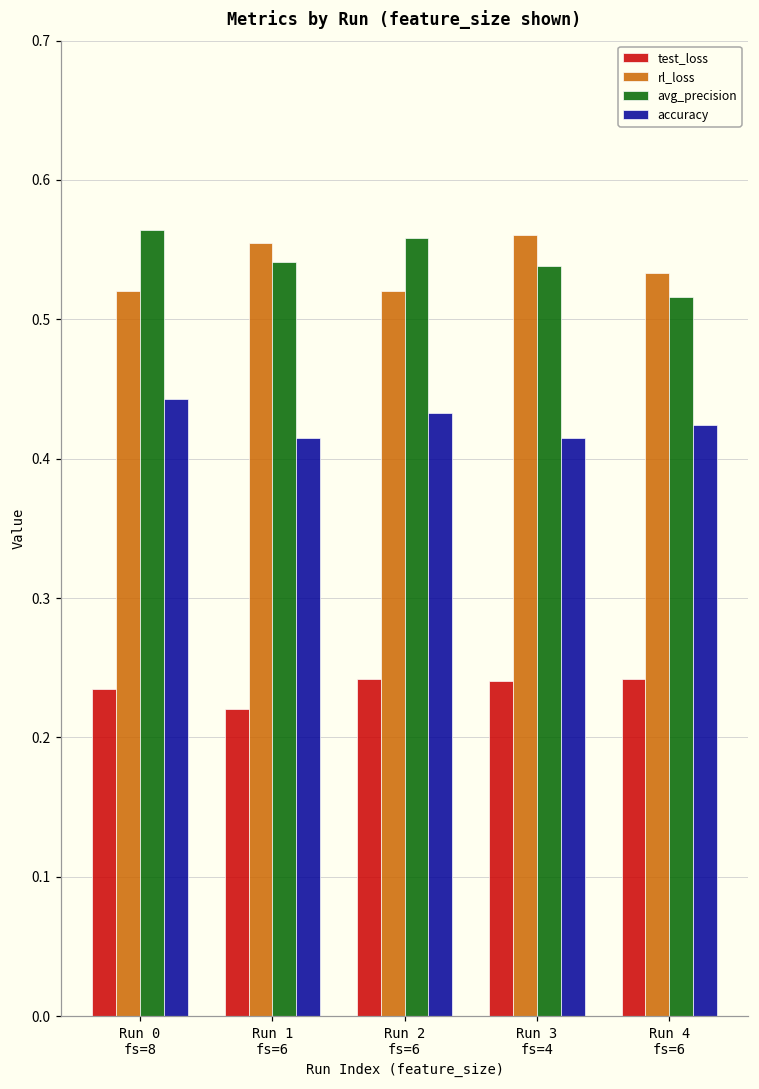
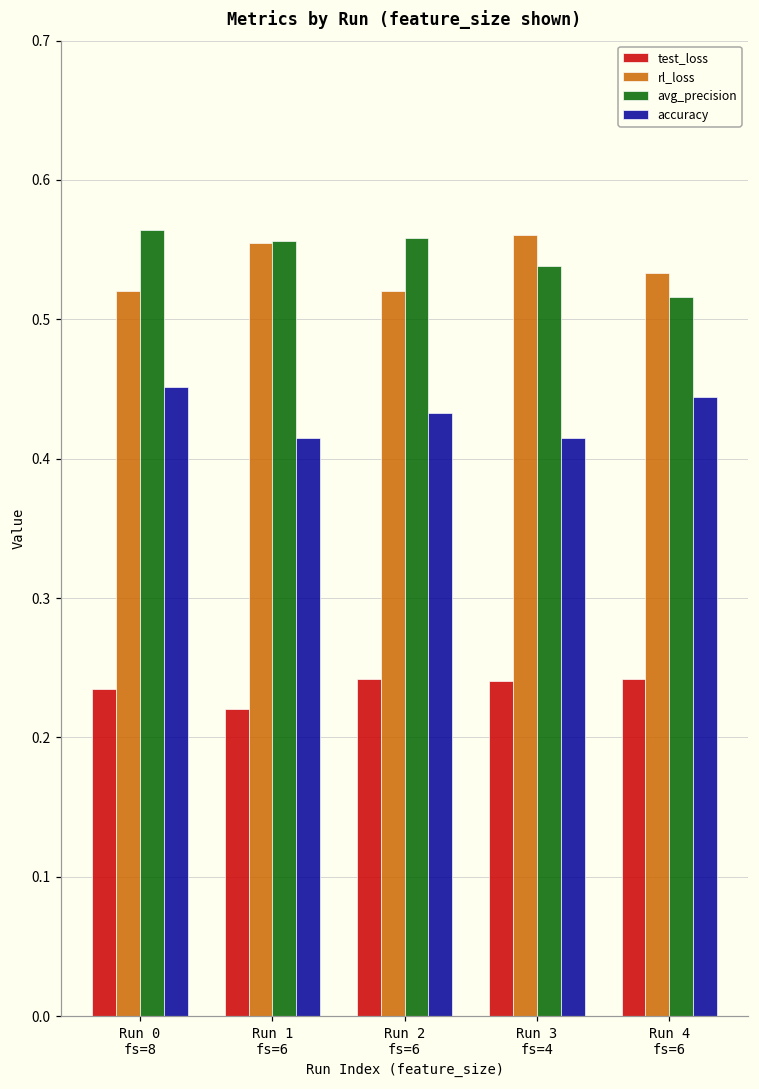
  {
    "test_loss": {
      "Run 0 fs=8": 0.235,
      "Run 1 fs=6": 0.220,
      "Run 2 fs=6": 0.242,
      "Run 3 fs=4": 0.241,
      "Run 4 fs=6": 0.242
    },
    "rl_loss": {
      "Run 0 fs=8": 0.521,
      "Run 1 fs=6": 0.555,
      "Run 2 fs=6": 0.520,
      "Run 3 fs=4": 0.561,
      "Run 4 fs=6": 0.533
    },
    "avg_precision": {
      "Run 0 fs=8": 0.564,
-     "Run 1 fs=6": 0.541,
+     "Run 1 fs=6": 0.556,
      "Run 2 fs=6": 0.559,
      "Run 3 fs=4": 0.538,
      "Run 4 fs=6": 0.516
    },
    "accuracy": {
-     "Run 0 fs=8": 0.443,
+     "Run 0 fs=8": 0.451,
      "Run 1 fs=6": 0.414,
      "Run 2 fs=6": 0.433,
      "Run 3 fs=4": 0.415,
-     "Run 4 fs=6": 0.425
+     "Run 4 fs=6": 0.444
    }
  }
